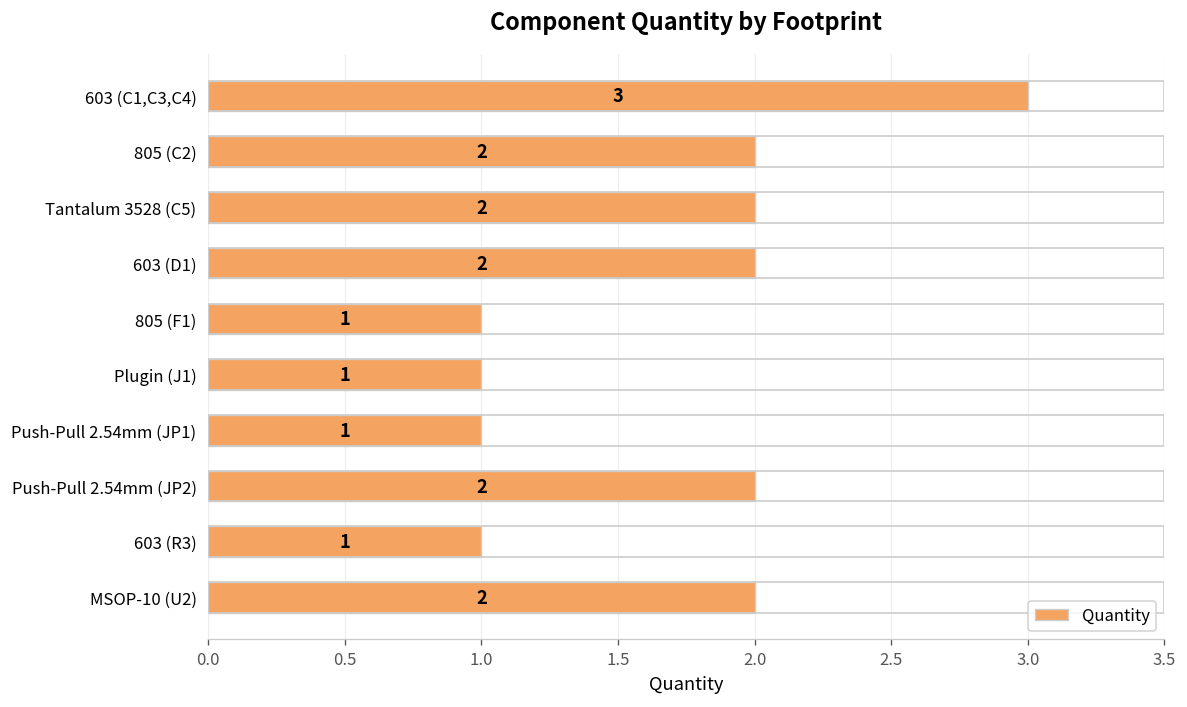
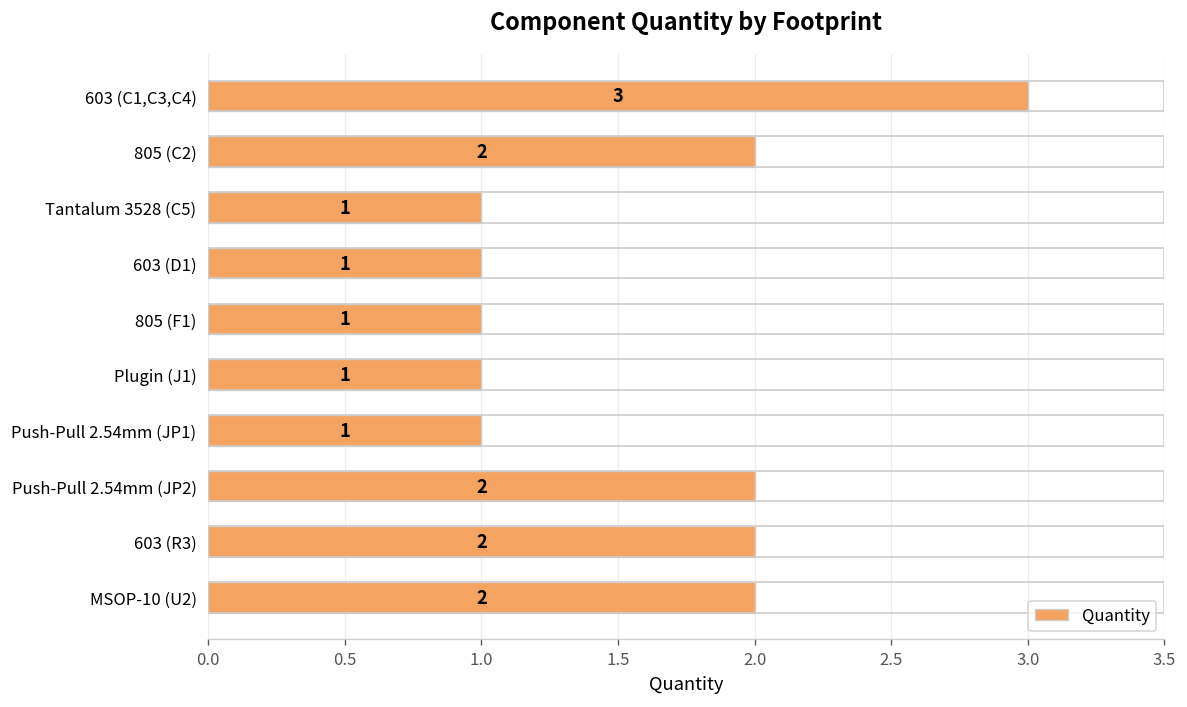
  {
    "603 (C1,C3,C4)": 3,
    "805 (C2)": 2,
-   "Tantalum 3528 (C5)": 2,
-   "603 (D1)": 2,
+   "Tantalum 3528 (C5)": 1,
+   "603 (D1)": 1,
    "805 (F1)": 1,
    "Plugin (J1)": 1,
    "Push-Pull 2.54mm (JP1)": 1,
    "Push-Pull 2.54mm (JP2)": 2,
-   "603 (R3)": 1,
+   "603 (R3)": 2,
    "MSOP-10 (U2)": 2
  }
